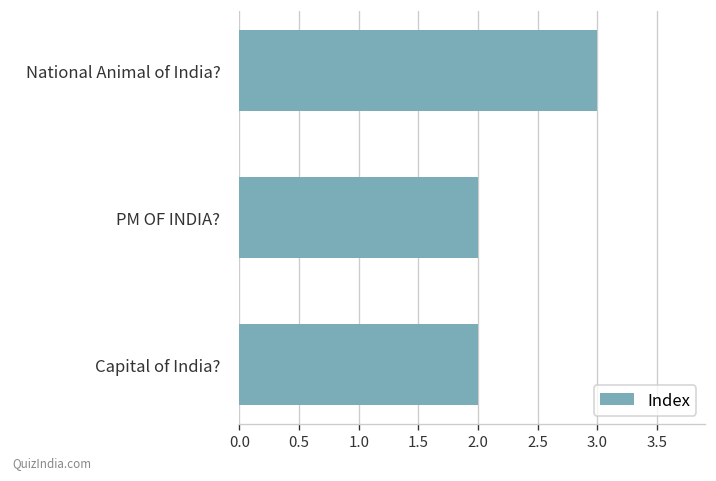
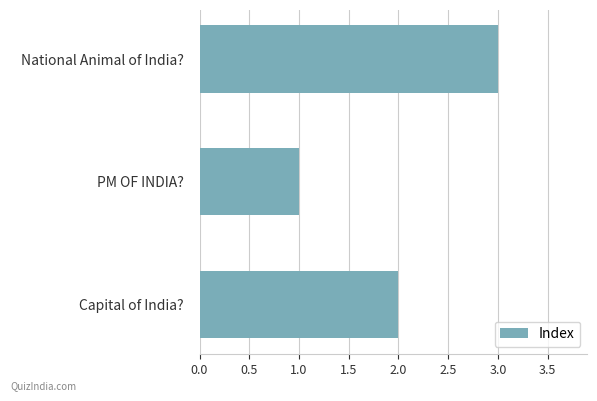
  {
    "National Animal of India?": 3,
-   "PM OF INDIA?": 2,
+   "PM OF INDIA?": 1,
    "Capital of India?": 2
  }
